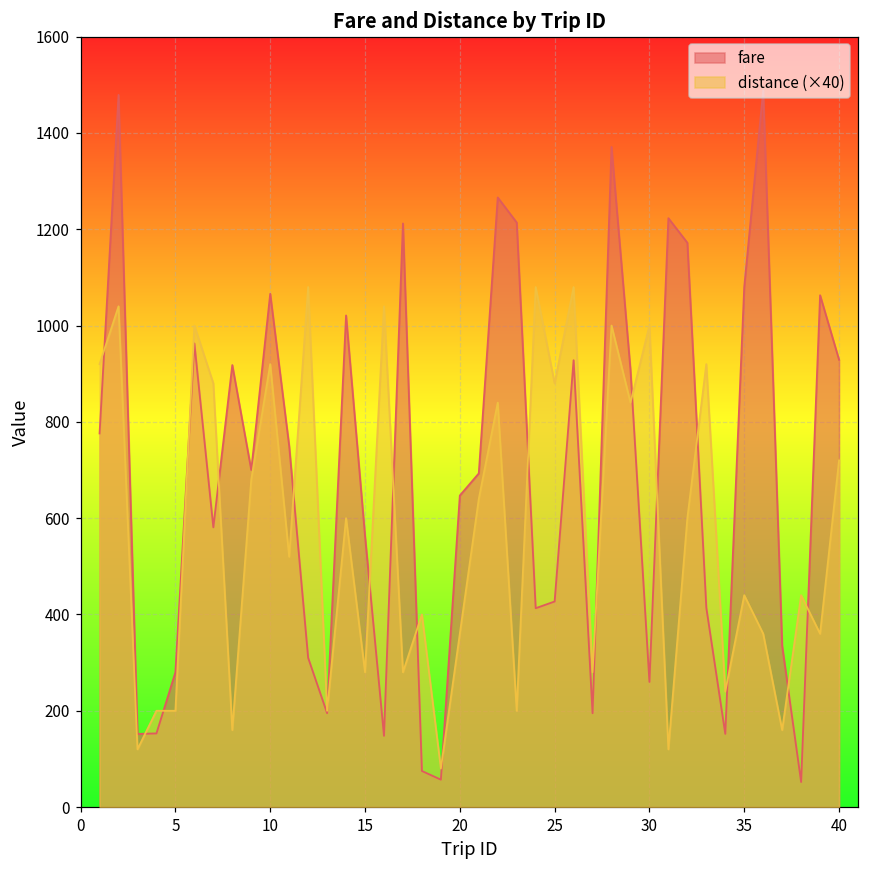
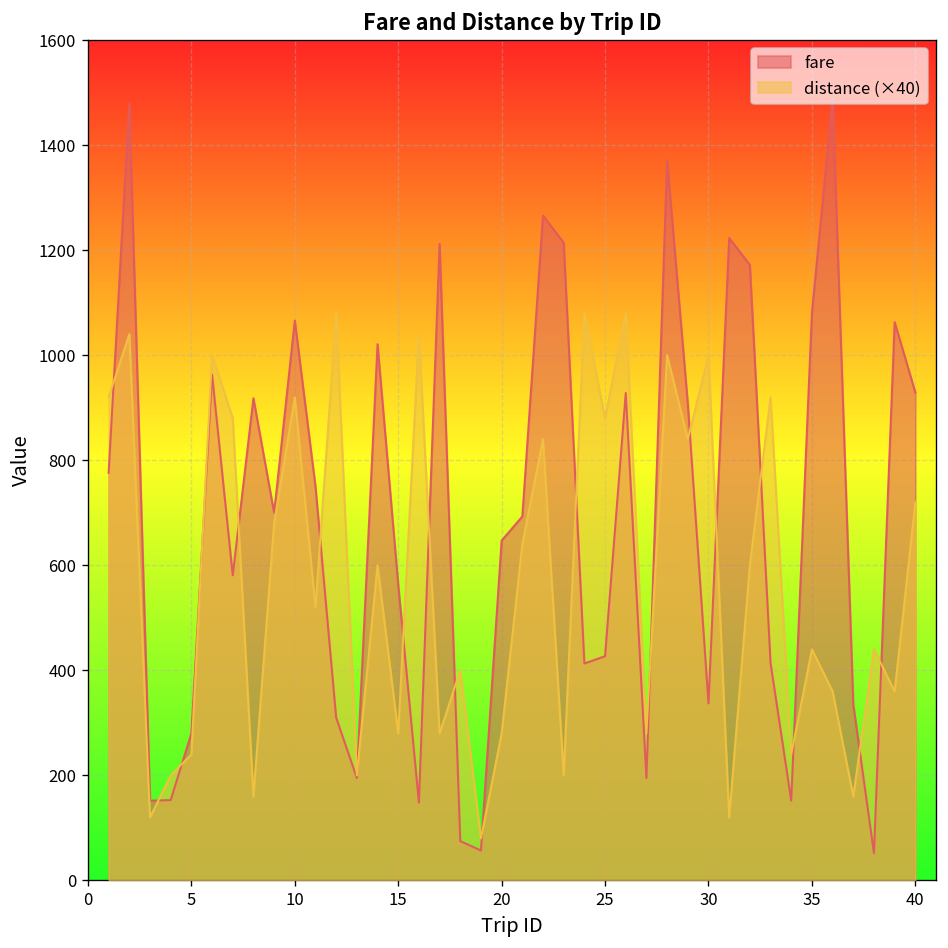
  {
    "fare": {
      "5": 280,
      "10": 1070,
      "15": 560,
      "20": 650,
      "25": 430,
-     "30": 260,
+     "30": 340,
      "35": 1080,
      "40": 930
    },
    "distance (×40)": {
-     "5": 200,
+     "5": 240,
      "10": 920,
      "15": 280,
-     "20": 360,
+     "20": 280,
      "25": 880,
      "30": 1000,
      "35": 440,
      "40": 720
    }
  }
